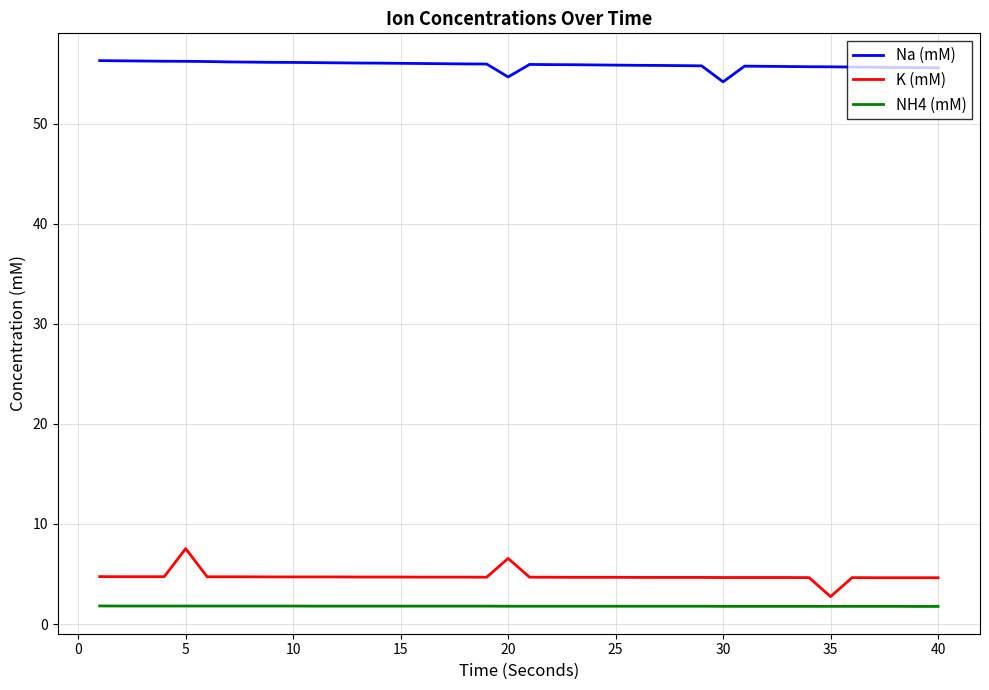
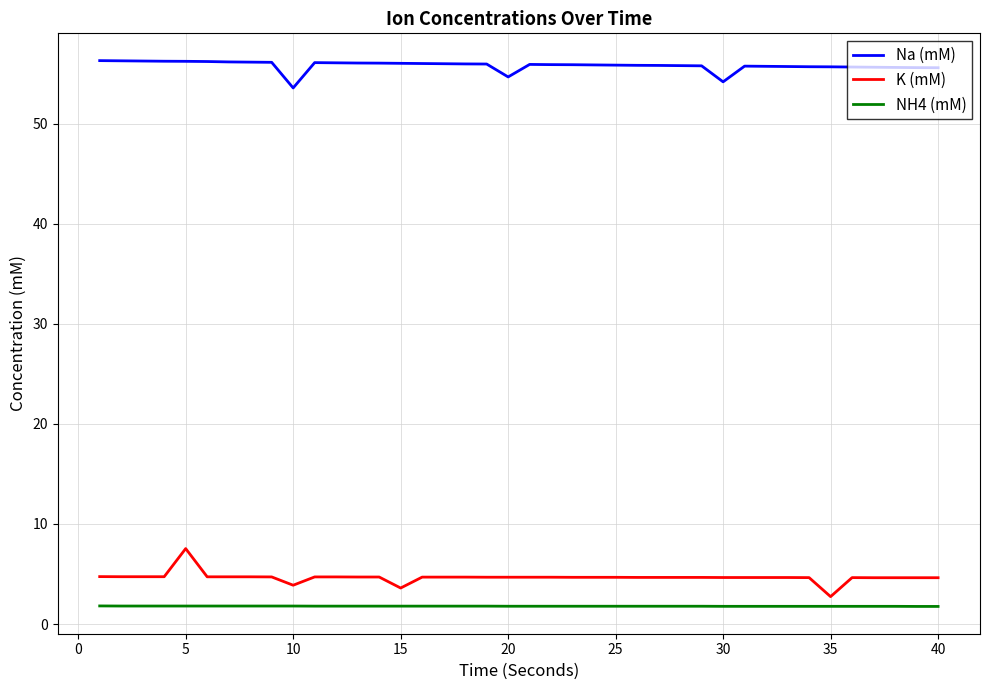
  {
    "Na (mM)": {
      "5": 56.2,
-     "10": 56.1,
+     "10": 53.6,
      "15": 56.0,
      "20": 54.7,
      "25": 55.9,
      "30": 54.2,
      "35": 55.7
    },
    "K (mM)": {
      "5": 7.5,
-     "10": 4.7,
-     "15": 4.7,
-     "20": 6.6,
+     "10": 3.9,
+     "15": 3.6,
+     "20": 4.7,
      "25": 4.7,
      "30": 4.7,
      "35": 2.7,
      "40": 4.6
    },
    "NH4 (mM)": {
      "5": 1.8,
      "10": 1.8,
      "15": 1.8,
      "20": 1.8,
      "25": 1.8,
      "30": 1.8,
      "35": 1.8,
      "40": 1.8
    }
  }
